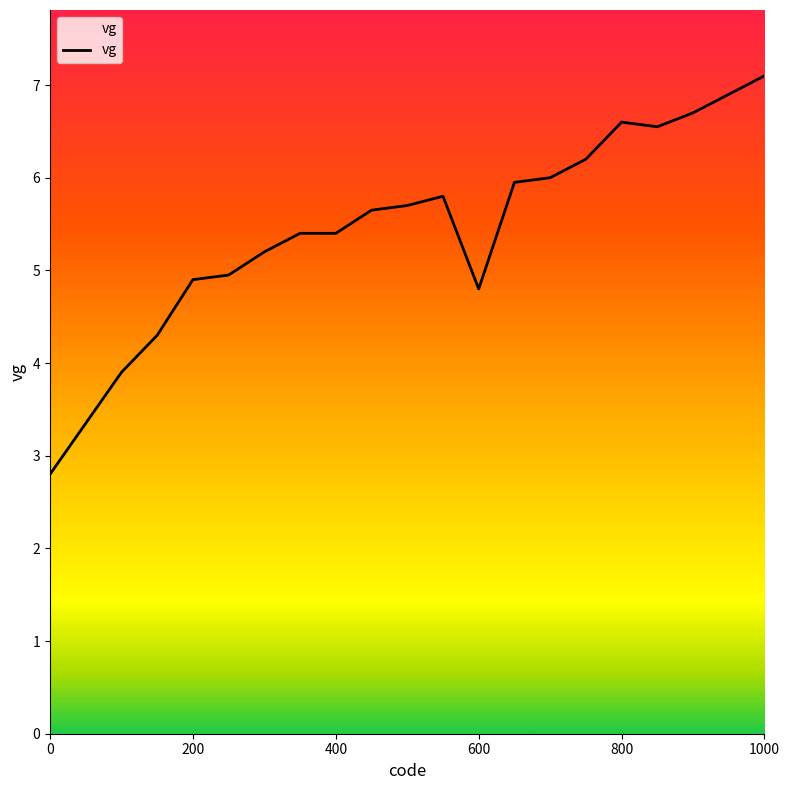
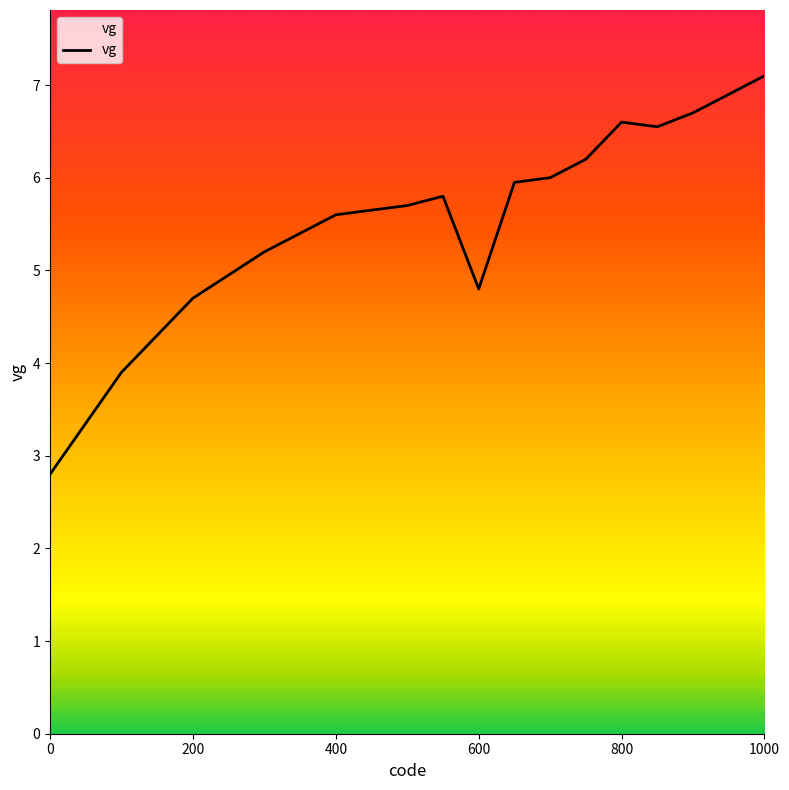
  {
    "0": 2.8,
-   "200": 4.9,
-   "400": 5.4,
+   "200": 4.7,
+   "400": 5.6,
    "600": 4.8,
    "800": 6.6,
    "1000": 7.1
  }
